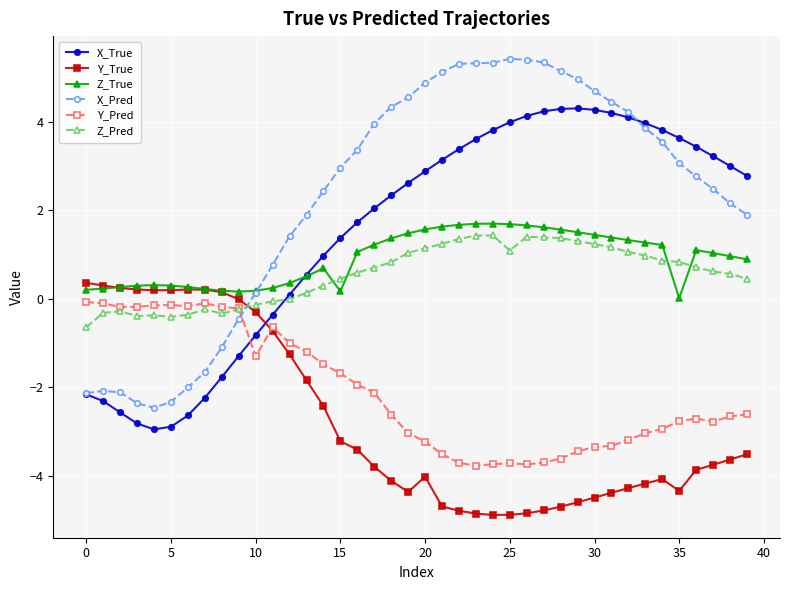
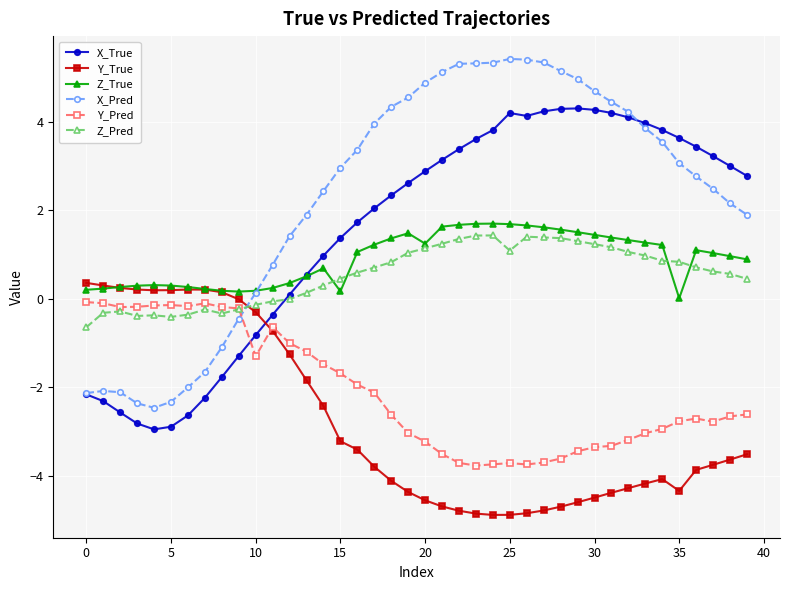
  {
    "X_True": {
      "5": -2.9,
      "10": -0.8,
      "15": 1.4,
      "20": 2.9,
-     "25": 4.0,
+     "25": 4.2,
      "30": 4.3,
      "35": 3.6
    },
    "Y_True": {
      "0": 0.4,
      "5": 0.2,
      "10": -0.3,
      "15": -3.2,
-     "20": -4.0,
+     "20": -4.6,
      "25": -4.9,
      "30": -4.5,
      "35": -4.3
    },
    "Z_True": {
      "0": 0.2,
      "5": 0.3,
      "15": 0.2,
-     "20": 1.6,
+     "20": 1.2,
      "25": 1.7,
      "30": 1.4,
      "35": 0.0
    },
    "X_Pred": {
      "5": -2.3,
      "15": 3.0,
      "20": 4.9,
      "25": 5.4,
      "30": 4.7,
      "35": 3.1
    },
    "Y_Pred": {
      "0": -0.1,
      "5": -0.1,
      "10": -1.3,
      "15": -1.7,
      "20": -3.2,
      "25": -3.7,
      "30": -3.4,
      "35": -2.8
    },
    "Z_Pred": {
      "0": -0.6,
      "5": -0.4,
      "10": -0.1,
      "15": 0.5,
      "20": 1.1,
      "25": 1.1,
      "30": 1.2,
      "35": 0.8
    }
  }
